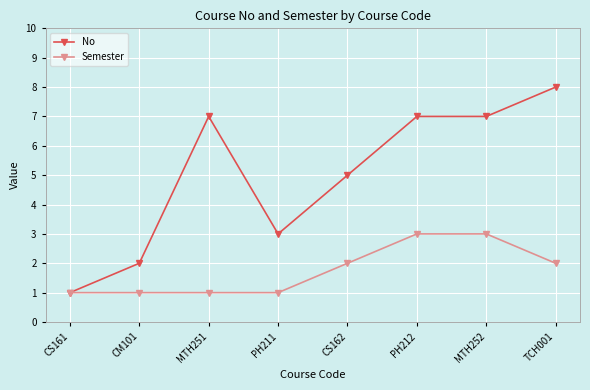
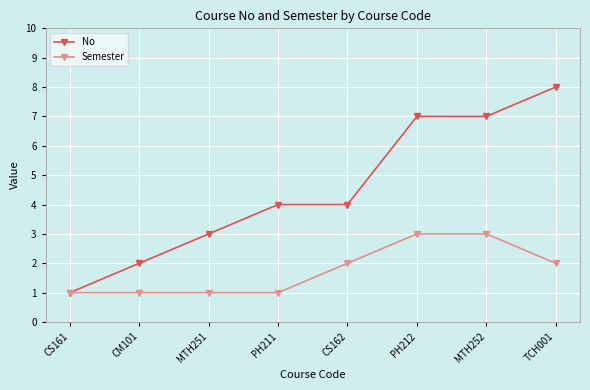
  {
    "No": {
      "CM101": 2,
-     "MTH251": 7,
-     "PH211": 3,
-     "CS162": 5,
+     "MTH251": 3,
+     "PH211": 4,
+     "CS162": 4,
      "PH212": 7,
      "MTH252": 7,
      "TCH001": 8
    },
    "Semester": {
      "CM101": 1,
      "MTH251": 1,
      "PH211": 1,
      "CS162": 2,
      "PH212": 3,
      "MTH252": 3,
      "TCH001": 2
    }
  }
